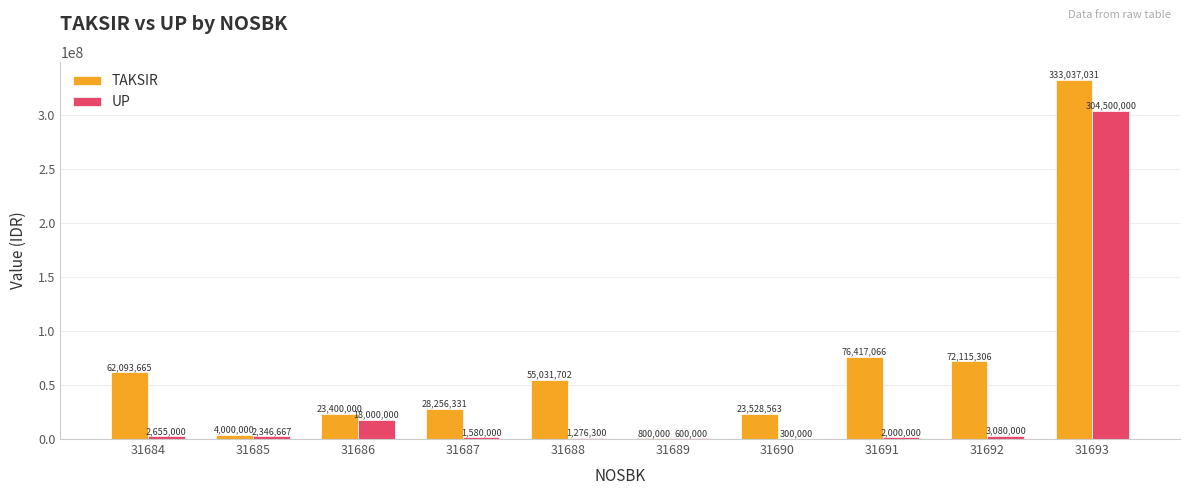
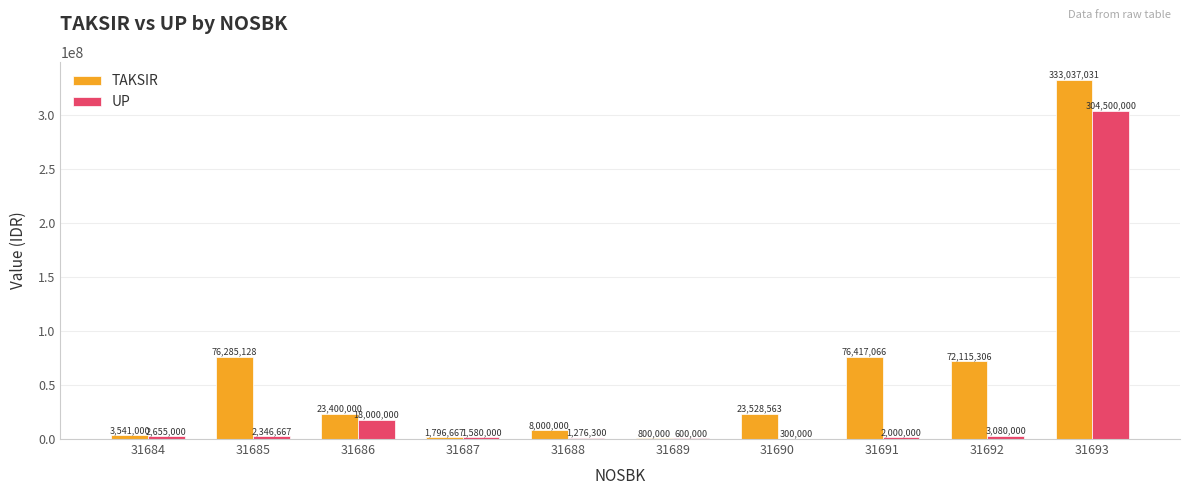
  {
    "TAKSIR": {
-     "31684": "62,093,665",
-     "31685": "4,000,000",
+     "31684": "3,541,000",
+     "31685": "76,285,128",
      "31686": "23,400,000",
-     "31687": "28,256,331",
-     "31688": "55,031,702",
+     "31687": "1,796,667",
+     "31688": "8,000,000",
      "31689": "800,000",
      "31690": "23,528,563",
      "31691": "76,417,066",
      "31692": "72,115,306",
      "31693": "333,037,031"
    },
    "UP": {
      "31684": "2,655,000",
      "31685": "2,346,667",
      "31686": "18,000,000",
      "31687": "1,580,000",
      "31688": "1,276,300",
      "31689": "600,000",
      "31690": "300,000",
      "31691": "2,000,000",
      "31692": "3,080,000",
      "31693": "304,500,000"
    }
  }
